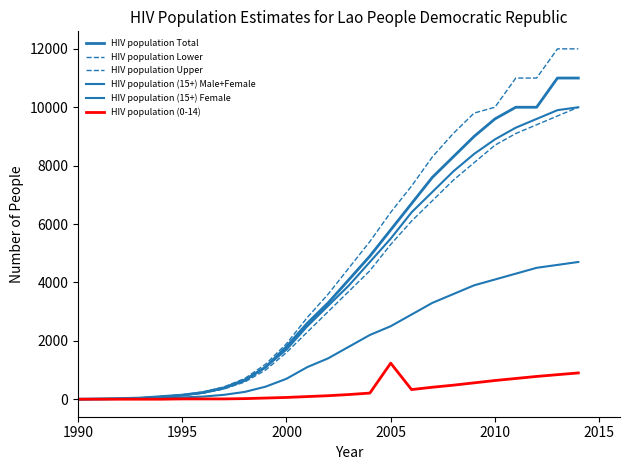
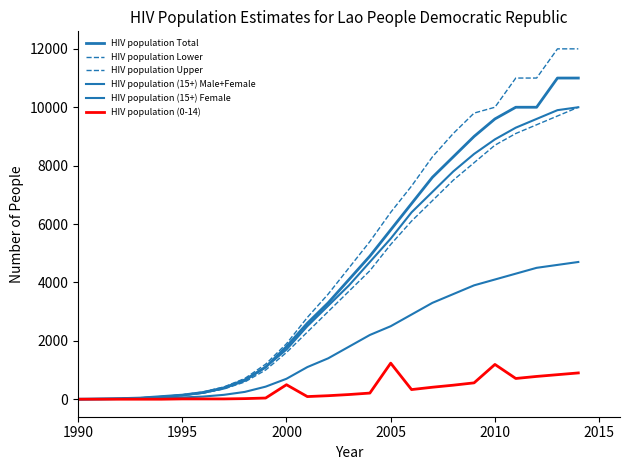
  {
    "HIV population (0-14)": {
-     "2000": 100,
+     "2000": 500,
      "2005": 1200,
-     "2010": 600
+     "2010": 1200
    }
  }
